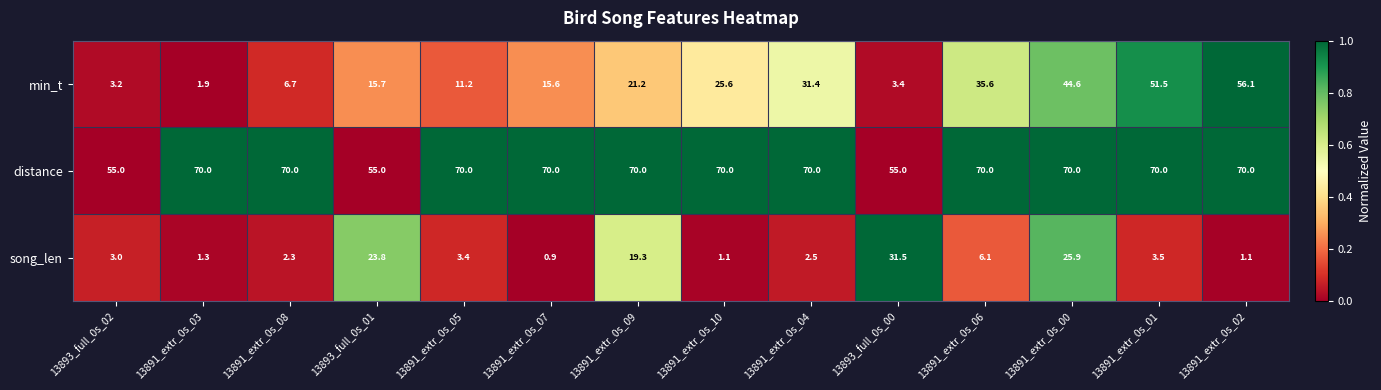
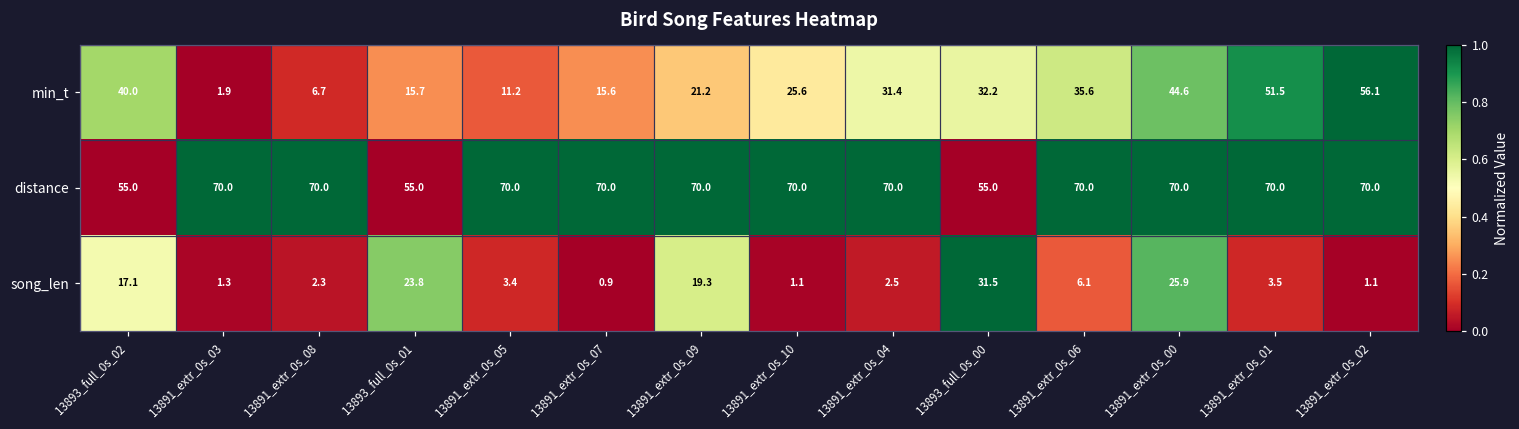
  {
    "min_t": {
-     "13893_full_0s_02": 3.2,
+     "13893_full_0s_02": 40.0,
      "13891_extr_0s_03": 1.9,
      "13891_extr_0s_08": 6.7,
      "13893_full_0s_01": 15.7,
      "13891_extr_0s_05": 11.2,
      "13891_extr_0s_07": 15.6,
      "13891_extr_0s_09": 21.2,
      "13891_extr_0s_10": 25.6,
      "13891_extr_0s_04": 31.4,
-     "13893_full_0s_00": 3.4,
+     "13893_full_0s_00": 32.2,
      "13891_extr_0s_06": 35.6,
      "13891_extr_0s_00": 44.6,
      "13891_extr_0s_01": 51.5,
      "13891_extr_0s_02": 56.1
    },
    "distance": {
      "13893_full_0s_02": 55.0,
      "13891_extr_0s_03": 70.0,
      "13891_extr_0s_08": 70.0,
      "13893_full_0s_01": 55.0,
      "13891_extr_0s_05": 70.0,
      "13891_extr_0s_07": 70.0,
      "13891_extr_0s_09": 70.0,
      "13891_extr_0s_10": 70.0,
      "13891_extr_0s_04": 70.0,
      "13893_full_0s_00": 55.0,
      "13891_extr_0s_06": 70.0,
      "13891_extr_0s_00": 70.0,
      "13891_extr_0s_01": 70.0,
      "13891_extr_0s_02": 70.0
    },
    "song_len": {
-     "13893_full_0s_02": 3.0,
+     "13893_full_0s_02": 17.1,
      "13891_extr_0s_03": 1.3,
      "13891_extr_0s_08": 2.3,
      "13893_full_0s_01": 23.8,
      "13891_extr_0s_05": 3.4,
      "13891_extr_0s_07": 0.9,
      "13891_extr_0s_09": 19.3,
      "13891_extr_0s_10": 1.1,
      "13891_extr_0s_04": 2.5,
      "13893_full_0s_00": 31.5,
      "13891_extr_0s_06": 6.1,
      "13891_extr_0s_00": 25.9,
      "13891_extr_0s_01": 3.5,
      "13891_extr_0s_02": 1.1
    }
  }
